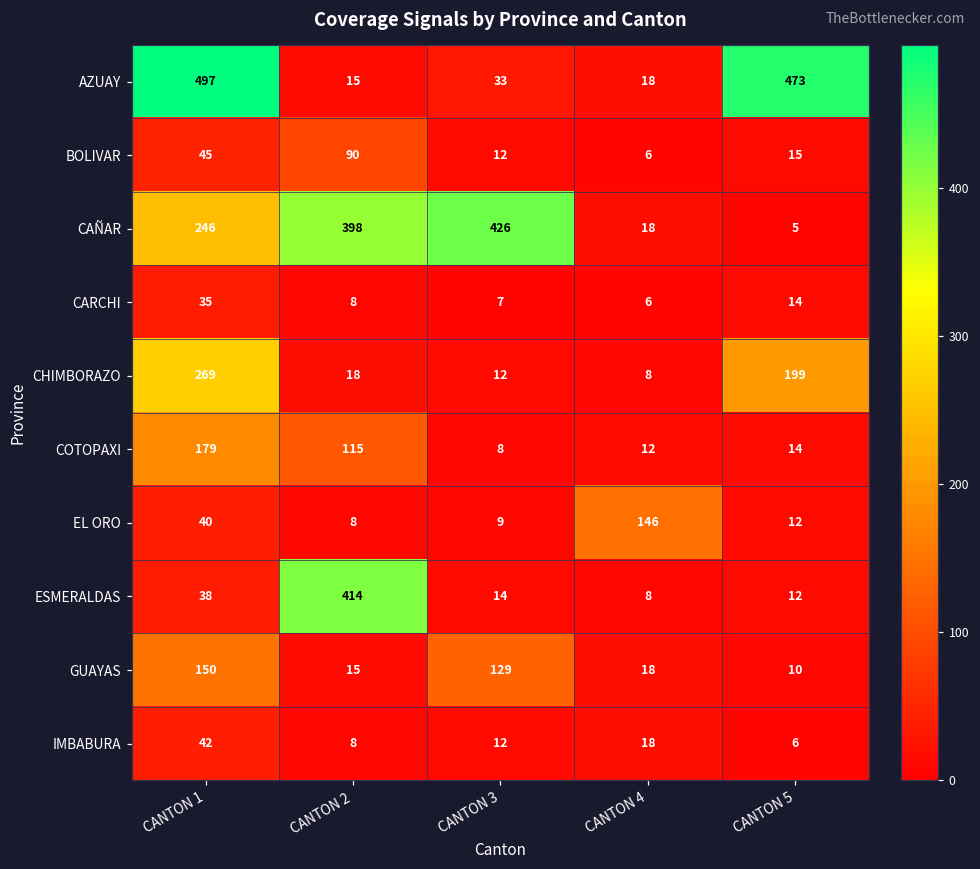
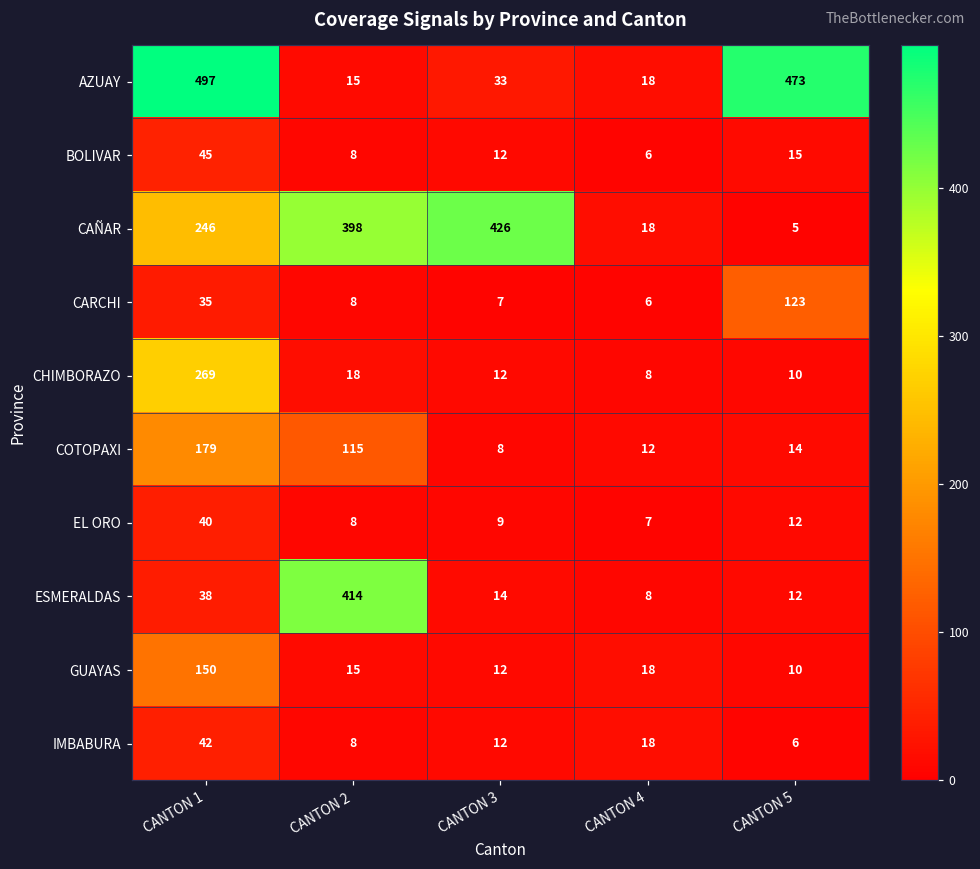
  {
    "AZUAY": {
      "CANTON 1": 497,
      "CANTON 2": 15,
      "CANTON 3": 33,
      "CANTON 4": 18,
      "CANTON 5": 473
    },
    "BOLIVAR": {
      "CANTON 1": 45,
-     "CANTON 2": 90,
+     "CANTON 2": 8,
      "CANTON 3": 12,
      "CANTON 4": 6,
      "CANTON 5": 15
    },
    "CAÑAR": {
      "CANTON 1": 246,
      "CANTON 2": 398,
      "CANTON 3": 426,
      "CANTON 4": 18,
      "CANTON 5": 5
    },
    "CARCHI": {
      "CANTON 1": 35,
      "CANTON 2": 8,
      "CANTON 3": 7,
      "CANTON 4": 6,
-     "CANTON 5": 14
+     "CANTON 5": 123
    },
    "CHIMBORAZO": {
      "CANTON 1": 269,
      "CANTON 2": 18,
      "CANTON 3": 12,
      "CANTON 4": 8,
-     "CANTON 5": 199
+     "CANTON 5": 10
    },
    "COTOPAXI": {
      "CANTON 1": 179,
      "CANTON 2": 115,
      "CANTON 3": 8,
      "CANTON 4": 12,
      "CANTON 5": 14
    },
    "EL ORO": {
      "CANTON 1": 40,
      "CANTON 2": 8,
      "CANTON 3": 9,
-     "CANTON 4": 146,
+     "CANTON 4": 7,
      "CANTON 5": 12
    },
    "ESMERALDAS": {
      "CANTON 1": 38,
      "CANTON 2": 414,
      "CANTON 3": 14,
      "CANTON 4": 8,
      "CANTON 5": 12
    },
    "GUAYAS": {
      "CANTON 1": 150,
      "CANTON 2": 15,
-     "CANTON 3": 129,
+     "CANTON 3": 12,
      "CANTON 4": 18,
      "CANTON 5": 10
    },
    "IMBABURA": {
      "CANTON 1": 42,
      "CANTON 2": 8,
      "CANTON 3": 12,
      "CANTON 4": 18,
      "CANTON 5": 6
    }
  }
